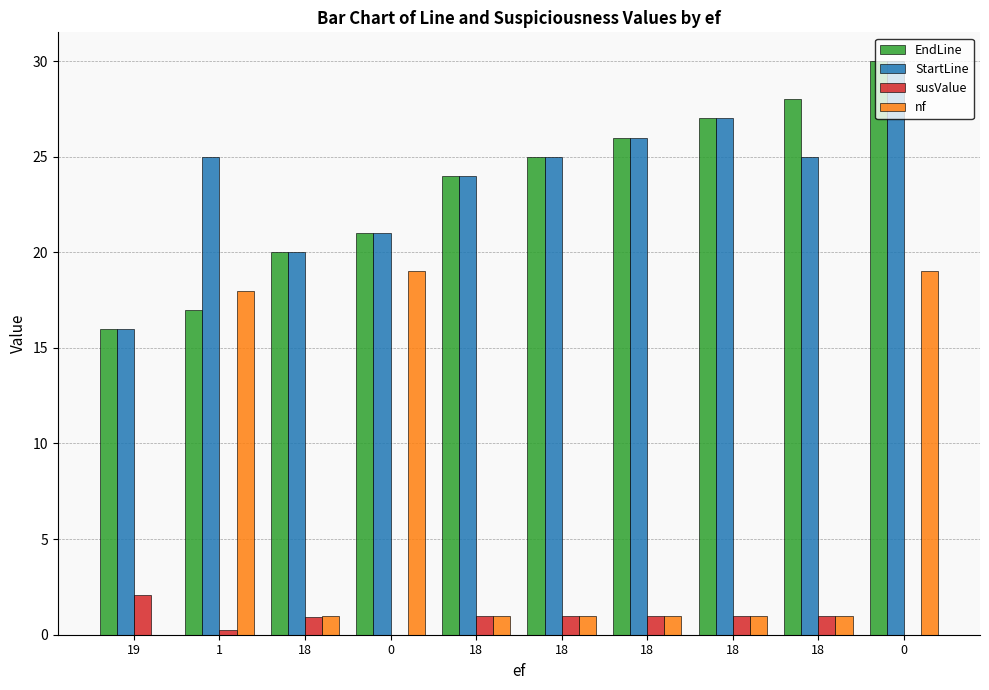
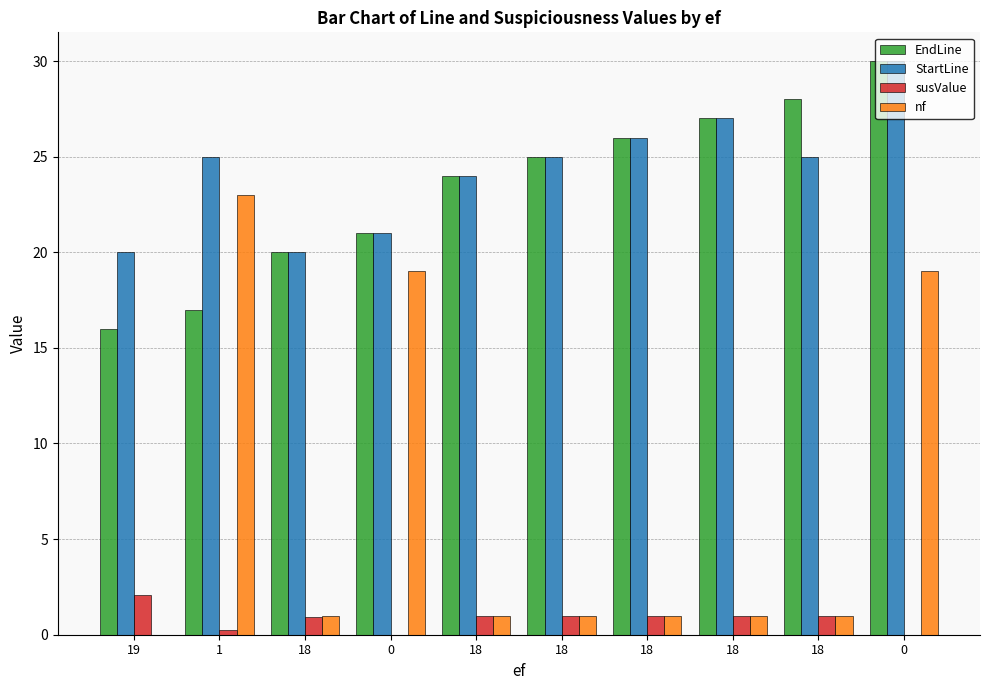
  {
    "EndLine": {
      "19": 16,
      "1": 17
    },
    "StartLine": {
-     "19": 16,
+     "19": 20,
      "1": 25
    },
    "susValue": {
      "19": 2,
      "1": 0.2
    },
    "nf": {
      "19": 0,
-     "1": 18
+     "1": 23
    }
  }
